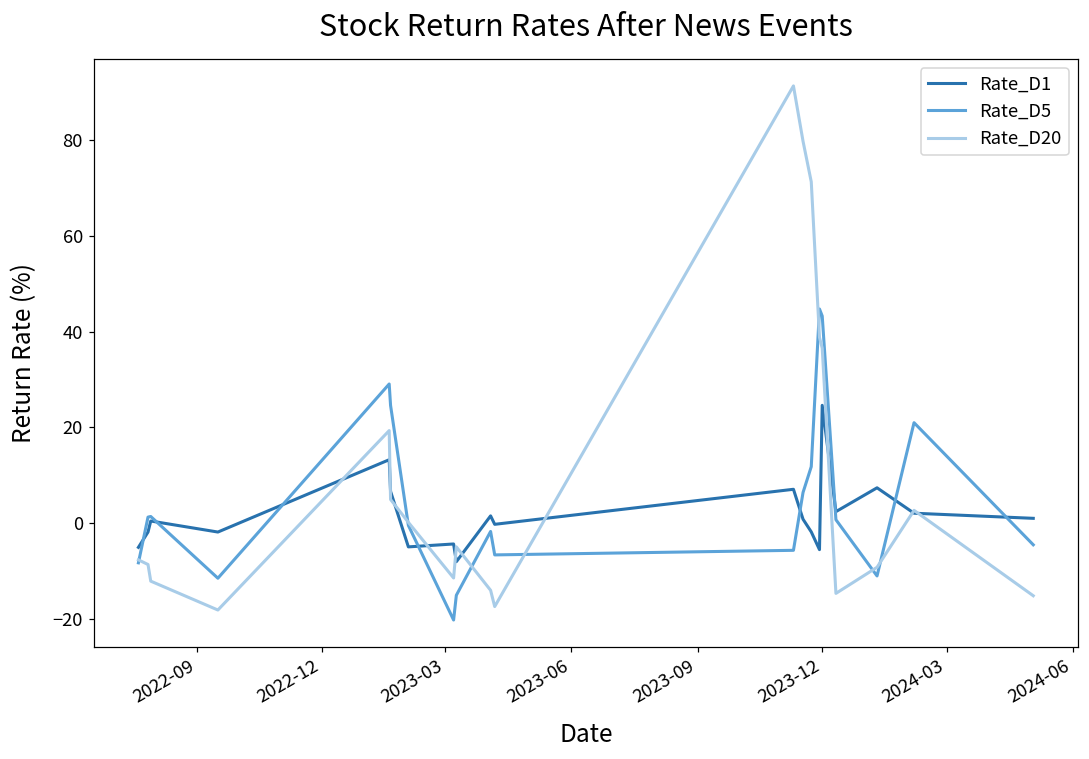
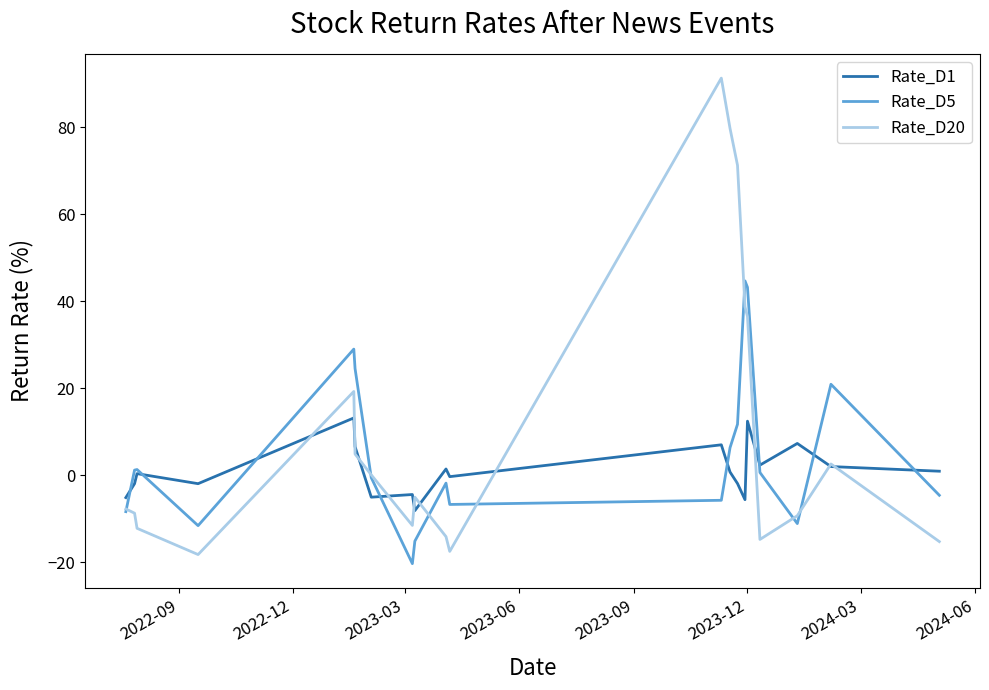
  {
    "Rate_D1": {
-     "2023-12": 25
+     "2023-12": 12
    },
    "Rate_D5": {
      "2023-12": 43
    },
    "Rate_D20": {
      "2023-12": 37
    }
  }
